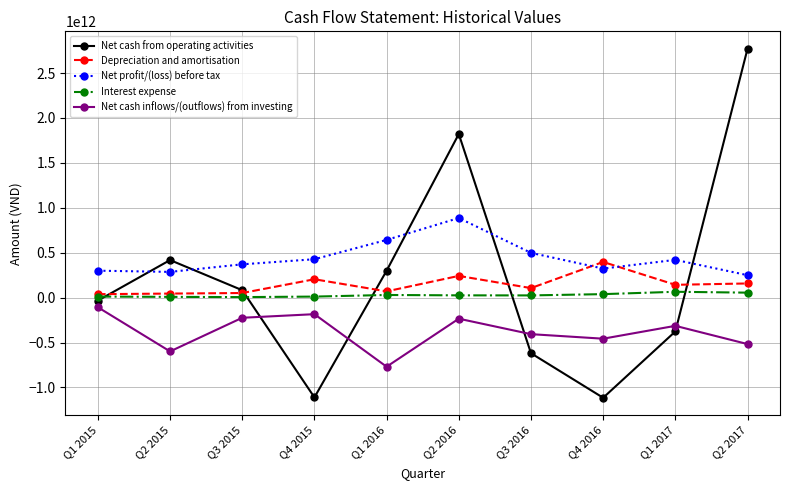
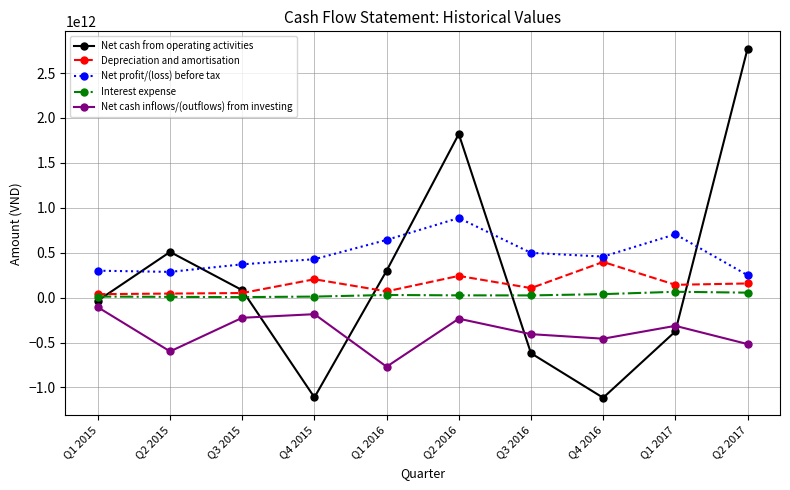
  {
    "Net cash from operating activities": {
      "Q1 2015": 0,
-     "Q2 2015": 400000000000,
+     "Q2 2015": 500000000000,
      "Q3 2015": 100000000000,
      "Q4 2015": -1100000000000,
      "Q1 2016": 300000000000,
      "Q2 2016": 1800000000000,
      "Q3 2016": -600000000000,
      "Q4 2016": -1100000000000,
      "Q1 2017": -400000000000,
      "Q2 2017": 2800000000000
    },
    "Depreciation and amortisation": {
      "Q2 2015": 0,
      "Q3 2015": 100000000000,
      "Q4 2015": 200000000000,
      "Q1 2016": 100000000000,
      "Q2 2016": 200000000000,
      "Q3 2016": 100000000000,
      "Q4 2016": 400000000000,
      "Q1 2017": 100000000000,
      "Q2 2017": 200000000000
    },
    "Net profit/(loss) before tax": {
      "Q1 2015": 300000000000,
      "Q2 2015": 300000000000,
      "Q3 2015": 400000000000,
      "Q4 2015": 400000000000,
      "Q1 2016": 600000000000,
      "Q2 2016": 900000000000,
      "Q3 2016": 500000000000,
-     "Q4 2016": 300000000000,
-     "Q1 2017": 400000000000,
+     "Q4 2016": 500000000000,
+     "Q1 2017": 700000000000,
      "Q2 2017": 300000000000
    },
    "Interest expense": {
      "Q2 2015": 0,
      "Q3 2015": 0,
      "Q4 2015": 0,
      "Q1 2016": 0,
      "Q2 2016": 0,
      "Q3 2016": 0,
      "Q4 2016": 0,
      "Q1 2017": 100000000000,
      "Q2 2017": 100000000000
    },
    "Net cash inflows/(outflows) from investing": {
      "Q1 2015": -100000000000,
      "Q2 2015": -600000000000,
      "Q3 2015": -200000000000,
      "Q4 2015": -200000000000,
      "Q1 2016": -800000000000,
      "Q2 2016": -200000000000,
      "Q3 2016": -400000000000,
      "Q4 2016": -500000000000,
      "Q1 2017": -300000000000,
      "Q2 2017": -500000000000
    }
  }
